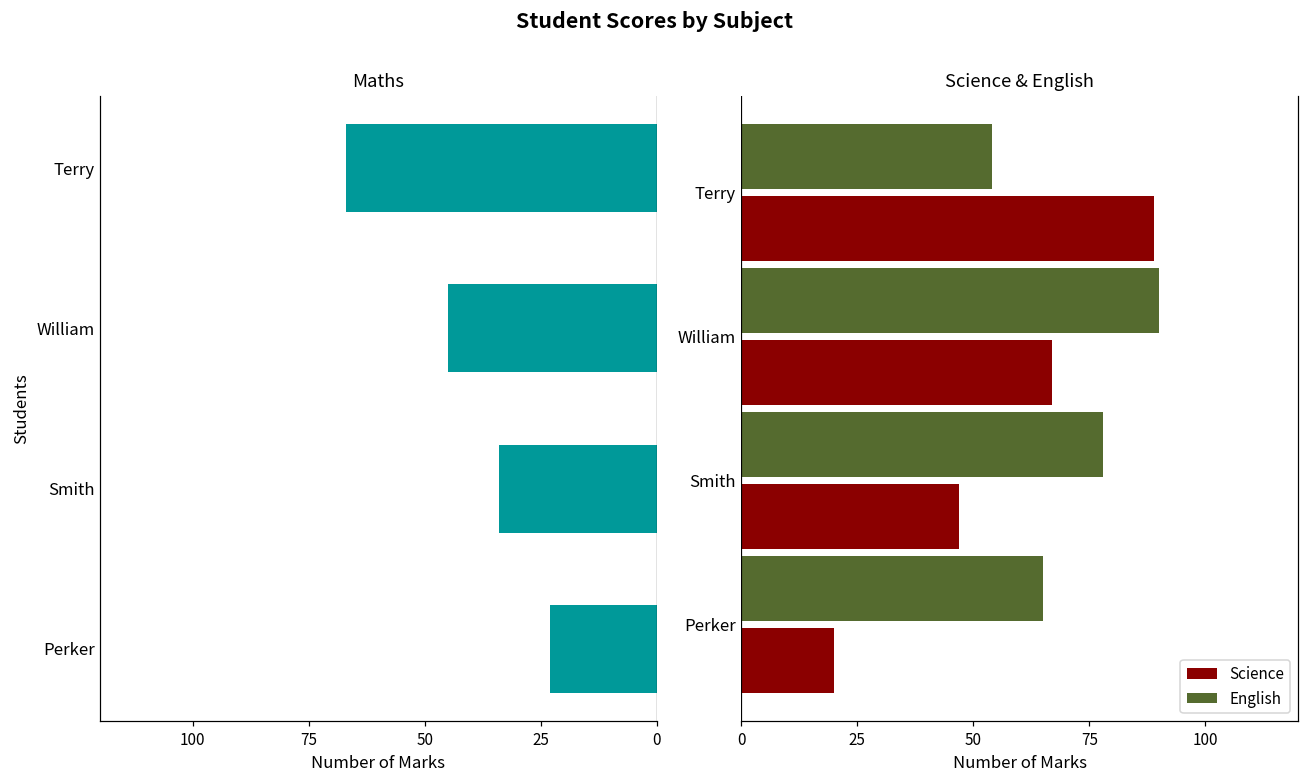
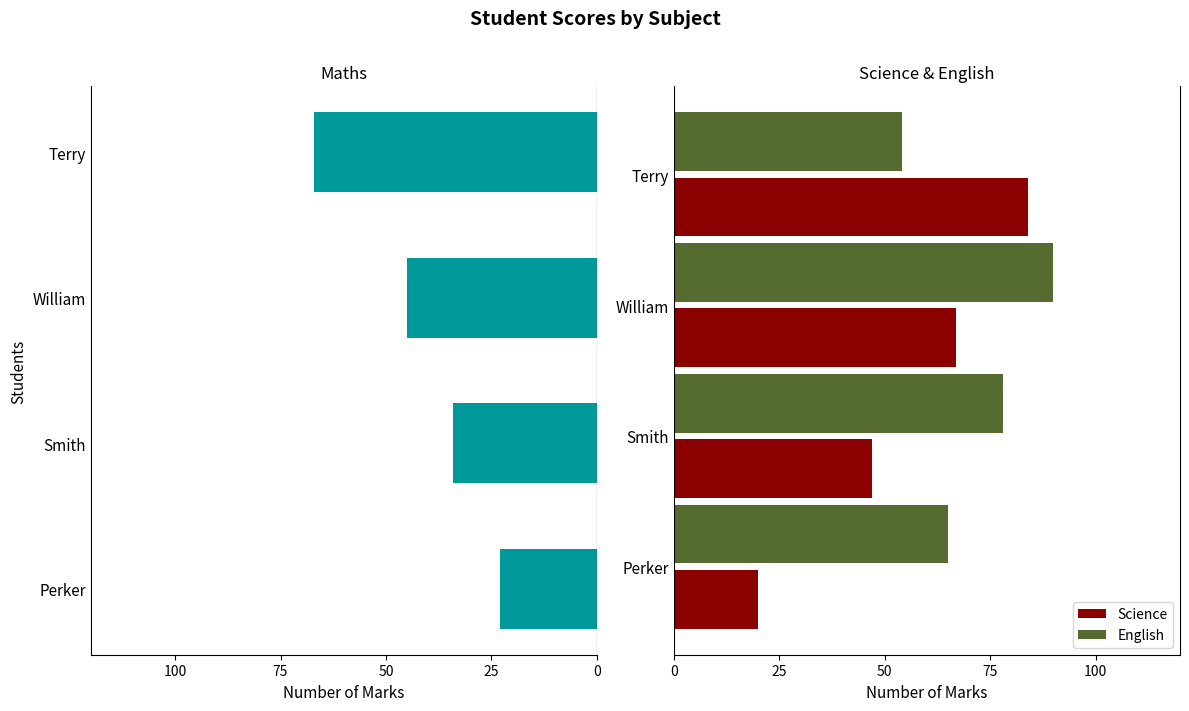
  {
    "Science & English": {
      "Science": {
-       "Terry": 89,
+       "Terry": 84,
        "William": 67,
        "Smith": 47,
        "Perker": 20
      },
      "English": {
        "Terry": 54,
        "William": 90,
        "Smith": 78,
        "Perker": 65
      }
    }
  }
